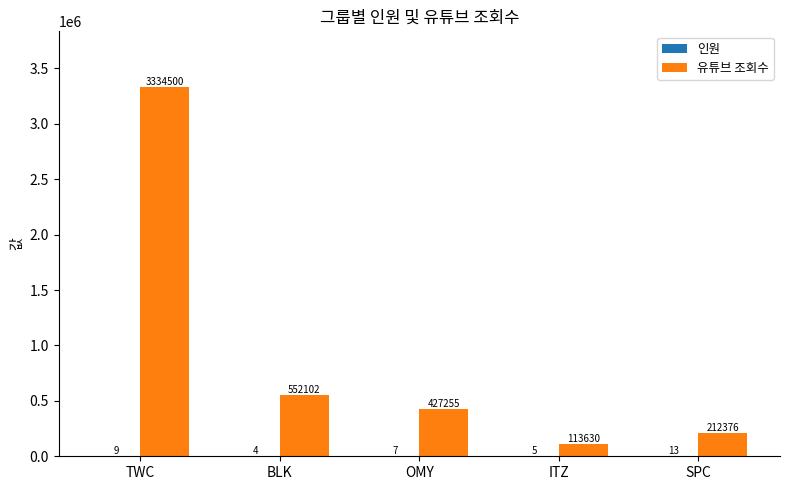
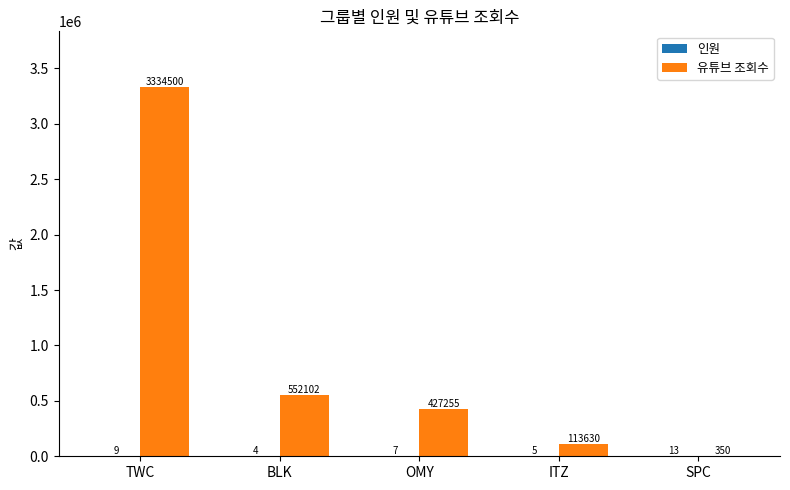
  {
    "인원": {
      "TWC": 9,
      "BLK": 4,
      "OMY": 7,
      "ITZ": 5,
      "SPC": 13
    },
    "유튜브 조회수": {
      "TWC": 3334500,
      "BLK": 552102,
      "OMY": 427255,
      "ITZ": 113630,
-     "SPC": 212376
+     "SPC": 350
    }
  }
